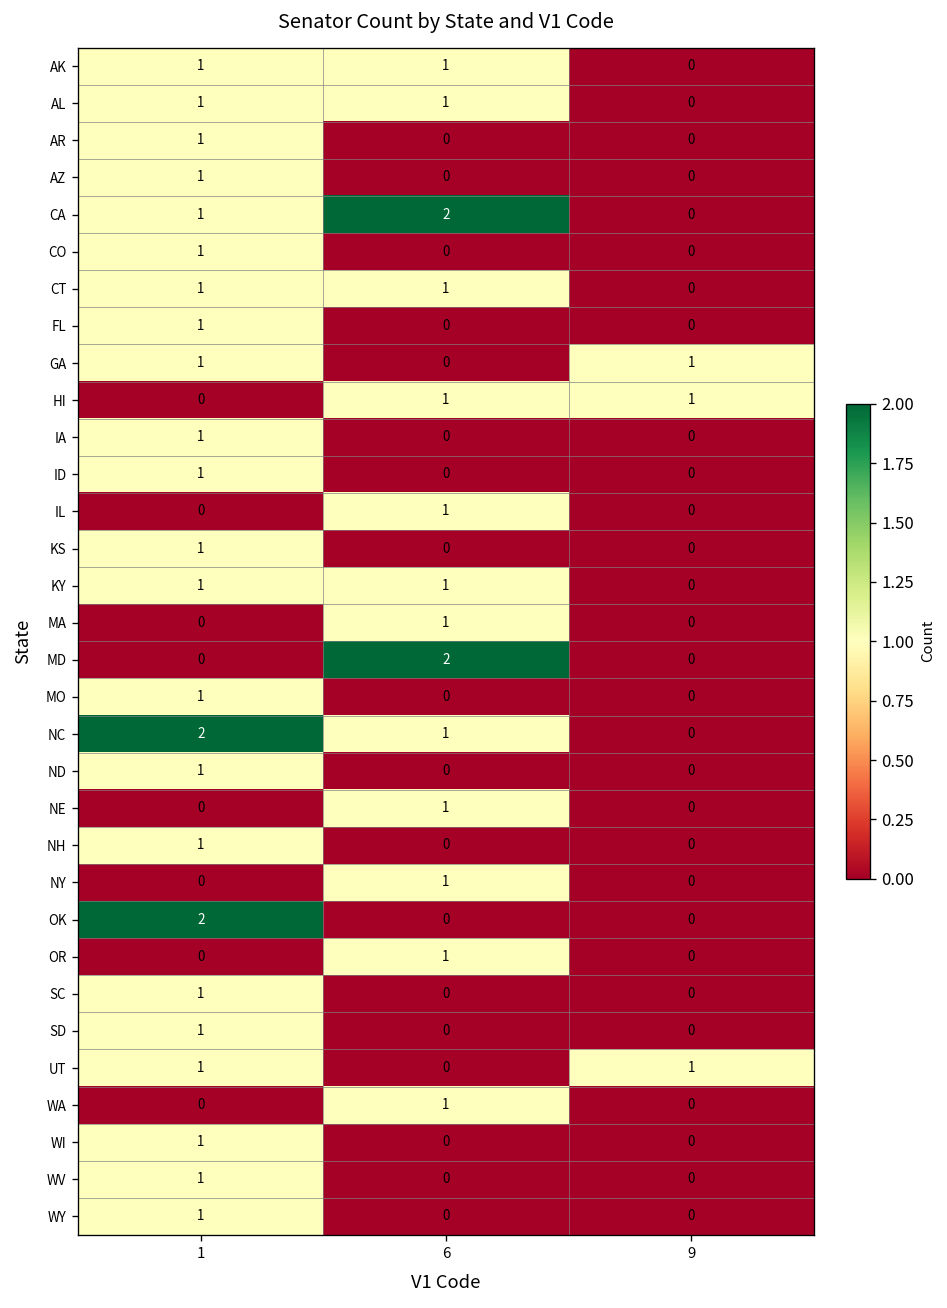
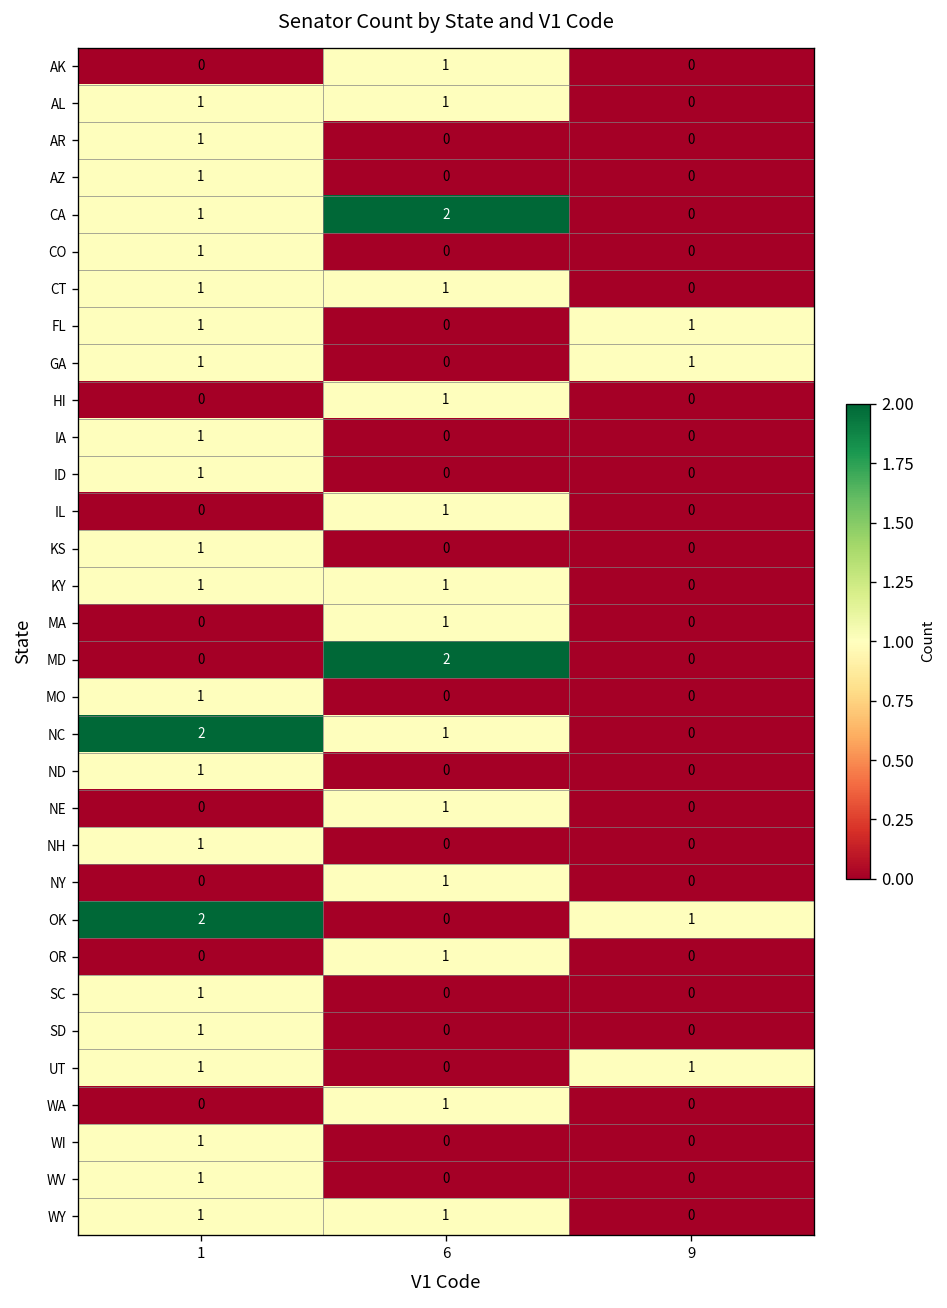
  {
    "AK": {
-     "1": 1,
+     "1": 0,
      "6": 1,
      "9": 0
    },
    "AL": {
      "1": 1,
      "6": 1,
      "9": 0
    },
    "AR": {
      "1": 1,
      "6": 0,
      "9": 0
    },
    "AZ": {
      "1": 1,
      "6": 0,
      "9": 0
    },
    "CA": {
      "1": 1,
      "6": 2,
      "9": 0
    },
    "CO": {
      "1": 1,
      "6": 0,
      "9": 0
    },
    "CT": {
      "1": 1,
      "6": 1,
      "9": 0
    },
    "FL": {
      "1": 1,
      "6": 0,
-     "9": 0
+     "9": 1
    },
    "GA": {
      "1": 1,
      "6": 0,
      "9": 1
    },
    "HI": {
      "1": 0,
      "6": 1,
-     "9": 1
+     "9": 0
    },
    "IA": {
      "1": 1,
      "6": 0,
      "9": 0
    },
    "ID": {
      "1": 1,
      "6": 0,
      "9": 0
    },
    "IL": {
      "1": 0,
      "6": 1,
      "9": 0
    },
    "KS": {
      "1": 1,
      "6": 0,
      "9": 0
    },
    "KY": {
      "1": 1,
      "6": 1,
      "9": 0
    },
    "MA": {
      "1": 0,
      "6": 1,
      "9": 0
    },
    "MD": {
      "1": 0,
      "6": 2,
      "9": 0
    },
    "MO": {
      "1": 1,
      "6": 0,
      "9": 0
    },
    "NC": {
      "1": 2,
      "6": 1,
      "9": 0
    },
    "ND": {
      "1": 1,
      "6": 0,
      "9": 0
    },
    "NE": {
      "1": 0,
      "6": 1,
      "9": 0
    },
    "NH": {
      "1": 1,
      "6": 0,
      "9": 0
    },
    "NY": {
      "1": 0,
      "6": 1,
      "9": 0
    },
    "OK": {
      "1": 2,
      "6": 0,
-     "9": 0
+     "9": 1
    },
    "OR": {
      "1": 0,
      "6": 1,
      "9": 0
    },
    "SC": {
      "1": 1,
      "6": 0,
      "9": 0
    },
    "SD": {
      "1": 1,
      "6": 0,
      "9": 0
    },
    "UT": {
      "1": 1,
      "6": 0,
      "9": 1
    },
    "WA": {
      "1": 0,
      "6": 1,
      "9": 0
    },
    "WI": {
      "1": 1,
      "6": 0,
      "9": 0
    },
    "WV": {
      "1": 1,
      "6": 0,
      "9": 0
    },
    "WY": {
      "1": 1,
-     "6": 0,
+     "6": 1,
      "9": 0
    }
  }
